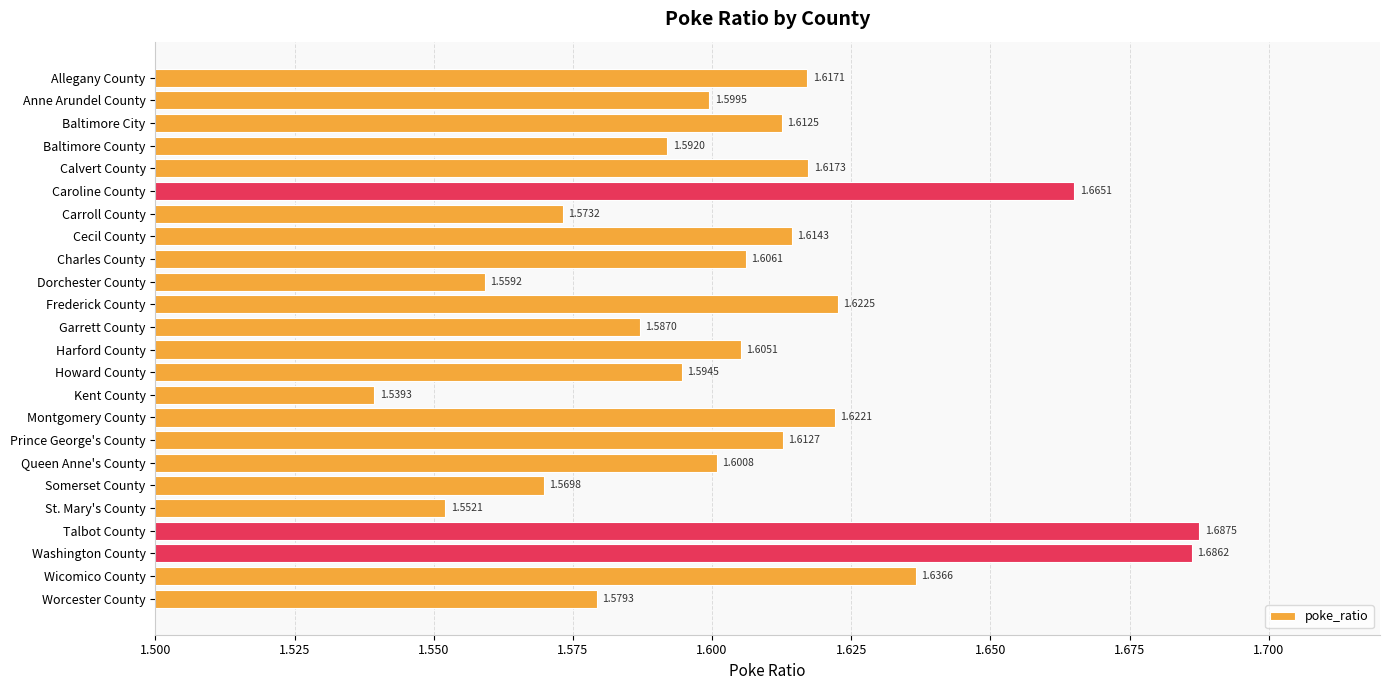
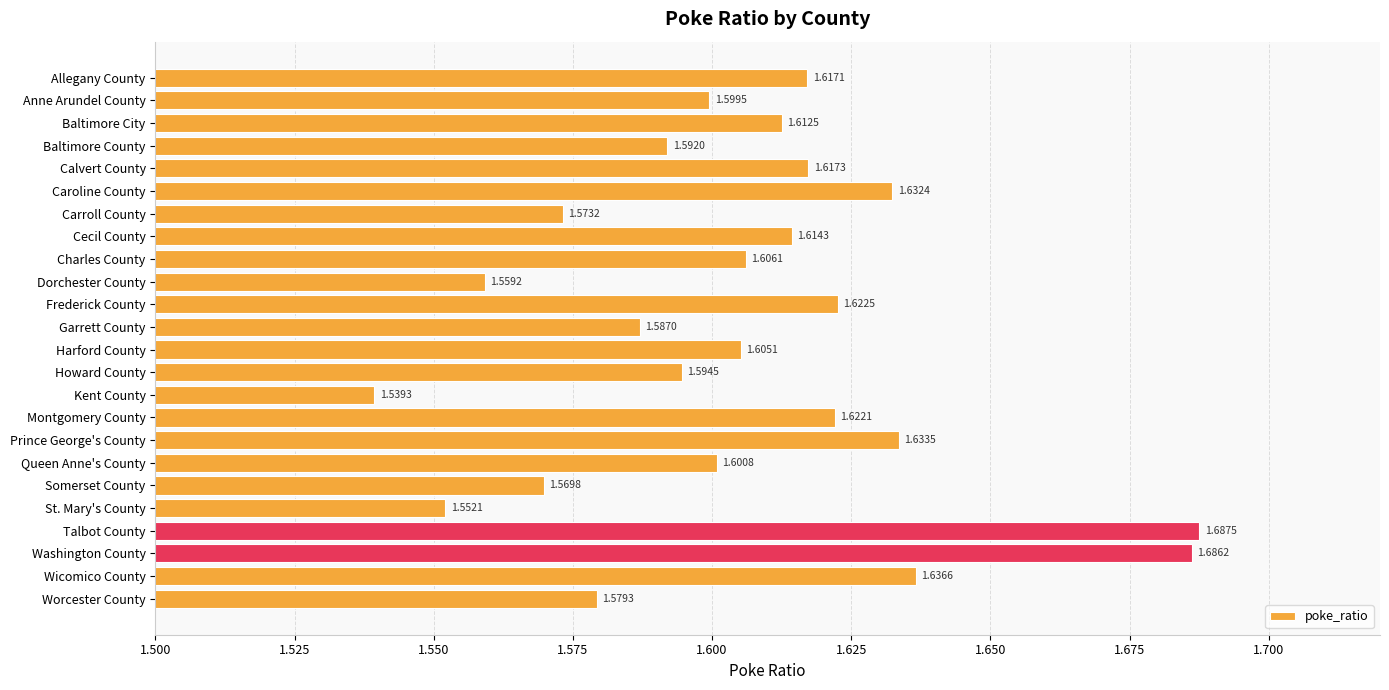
  {
    "Allegany County": 1.6171,
    "Anne Arundel County": 1.5995,
    "Baltimore City": 1.6125,
    "Baltimore County": 1.5920,
    "Calvert County": 1.6173,
-   "Caroline County": 1.6651,
+   "Caroline County": 1.6324,
    "Carroll County": 1.5732,
    "Cecil County": 1.6143,
    "Charles County": 1.6061,
    "Dorchester County": 1.5592,
    "Frederick County": 1.6225,
    "Garrett County": 1.5870,
    "Harford County": 1.6051,
    "Howard County": 1.5945,
    "Kent County": 1.5393,
    "Montgomery County": 1.6221,
-   "Prince George's County": 1.6127,
+   "Prince George's County": 1.6335,
    "Queen Anne's County": 1.6008,
    "Somerset County": 1.5698,
    "St. Mary's County": 1.5521,
    "Talbot County": 1.6875,
    "Washington County": 1.6862,
    "Wicomico County": 1.6366,
    "Worcester County": 1.5793
  }
